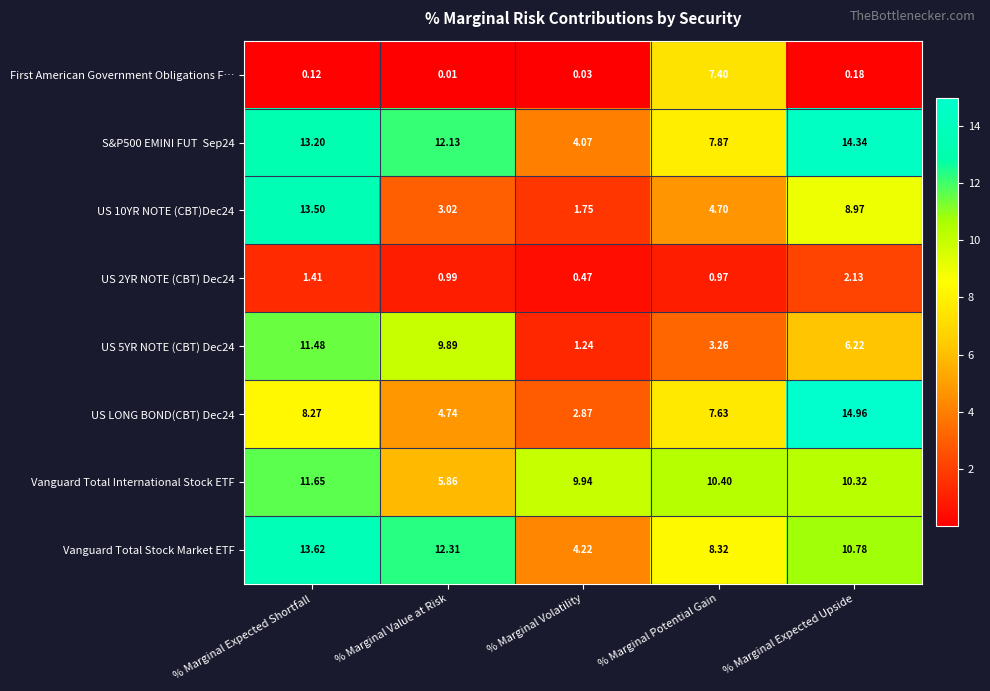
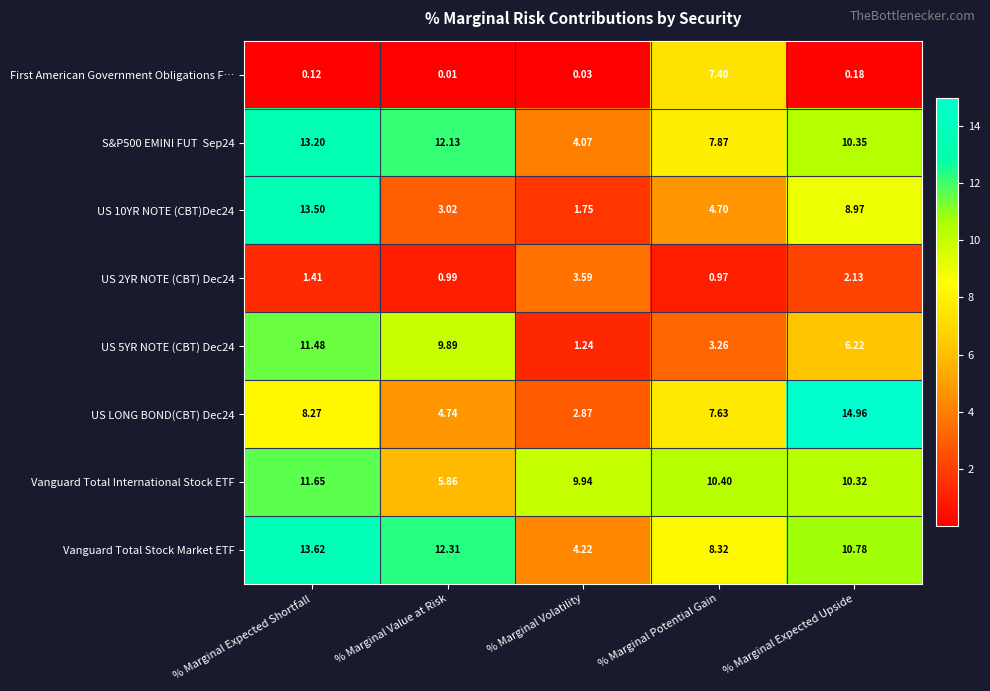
  {
    "First American Government Obligations F…": {
      "% Marginal Expected Shortfall": 0.12,
      "% Marginal Value at Risk": 0.01,
      "% Marginal Volatility": 0.03,
      "% Marginal Potential Gain": 7.40,
      "% Marginal Expected Upside": 0.18
    },
    "S&P500 EMINI FUT Sep24": {
      "% Marginal Expected Shortfall": 13.20,
      "% Marginal Value at Risk": 12.13,
      "% Marginal Volatility": 4.07,
      "% Marginal Potential Gain": 7.87,
-     "% Marginal Expected Upside": 14.34
+     "% Marginal Expected Upside": 10.35
    },
    "US 10YR NOTE (CBT)Dec24": {
      "% Marginal Expected Shortfall": 13.50,
      "% Marginal Value at Risk": 3.02,
      "% Marginal Volatility": 1.75,
      "% Marginal Potential Gain": 4.70,
      "% Marginal Expected Upside": 8.97
    },
    "US 2YR NOTE (CBT) Dec24": {
      "% Marginal Expected Shortfall": 1.41,
      "% Marginal Value at Risk": 0.99,
-     "% Marginal Volatility": 0.47,
+     "% Marginal Volatility": 3.59,
      "% Marginal Potential Gain": 0.97,
      "% Marginal Expected Upside": 2.13
    },
    "US 5YR NOTE (CBT) Dec24": {
      "% Marginal Expected Shortfall": 11.48,
      "% Marginal Value at Risk": 9.89,
      "% Marginal Volatility": 1.24,
      "% Marginal Potential Gain": 3.26,
      "% Marginal Expected Upside": 6.22
    },
    "US LONG BOND(CBT) Dec24": {
      "% Marginal Expected Shortfall": 8.27,
      "% Marginal Value at Risk": 4.74,
      "% Marginal Volatility": 2.87,
      "% Marginal Potential Gain": 7.63,
      "% Marginal Expected Upside": 14.96
    },
    "Vanguard Total International Stock ETF": {
      "% Marginal Expected Shortfall": 11.65,
      "% Marginal Value at Risk": 5.86,
      "% Marginal Volatility": 9.94,
      "% Marginal Potential Gain": 10.40,
      "% Marginal Expected Upside": 10.32
    },
    "Vanguard Total Stock Market ETF": {
      "% Marginal Expected Shortfall": 13.62,
      "% Marginal Value at Risk": 12.31,
      "% Marginal Volatility": 4.22,
      "% Marginal Potential Gain": 8.32,
      "% Marginal Expected Upside": 10.78
    }
  }
